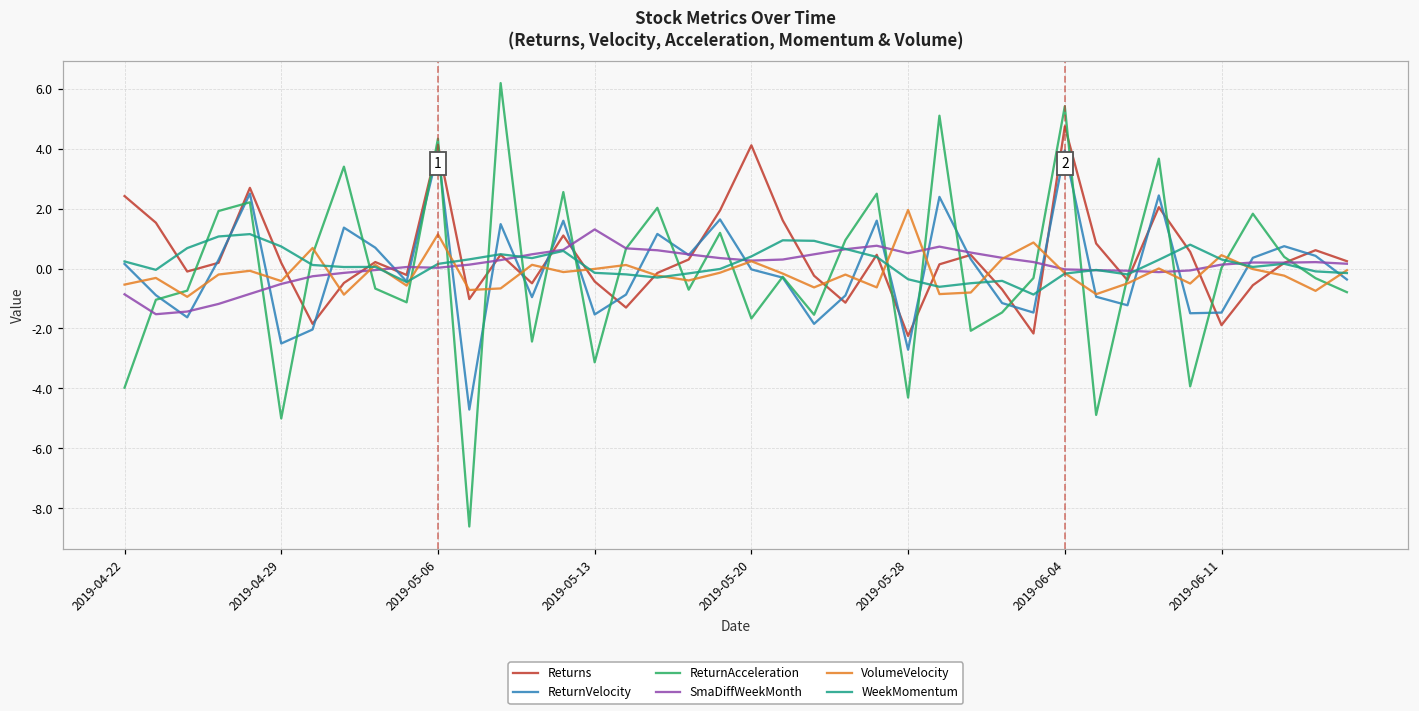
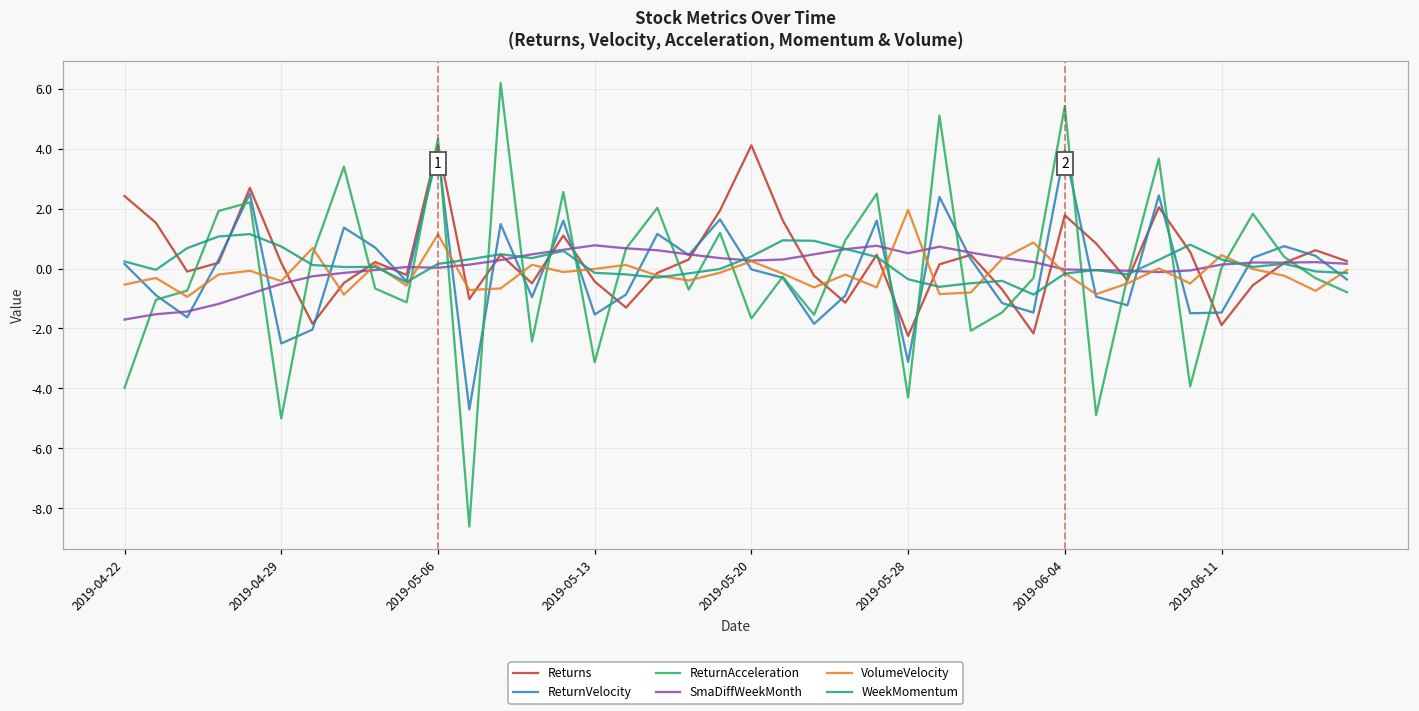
  {
    "Returns": {
      "2019-04-22": 2.4,
      "2019-04-29": 0.2,
      "2019-05-06": 4.1,
      "2019-05-13": -0.4,
      "2019-05-20": 4.1,
      "2019-05-28": -2.2,
-     "2019-06-04": 4.7,
+     "2019-06-04": 1.8,
      "2019-06-11": -1.9
    },
    "ReturnVelocity": {
      "2019-04-29": -2.5,
      "2019-05-13": -1.5,
      "2019-05-20": 0.0,
-     "2019-05-28": -2.7,
+     "2019-05-28": -3.1,
      "2019-06-11": -1.5
    },
    "SmaDiffWeekMonth": {
-     "2019-04-22": -0.9,
+     "2019-04-22": -1.7,
      "2019-04-29": -0.5,
      "2019-05-06": 0.0,
-     "2019-05-13": 1.3,
+     "2019-05-13": 0.8,
      "2019-05-28": 0.5,
      "2019-06-04": 0.0,
      "2019-06-11": 0.1
    },
    "VolumeVelocity": {
      "2019-04-22": -0.5,
      "2019-04-29": -0.4,
      "2019-05-06": 1.1,
      "2019-05-13": 0.0,
      "2019-05-28": 2.0,
      "2019-06-11": 0.4
    }
  }
